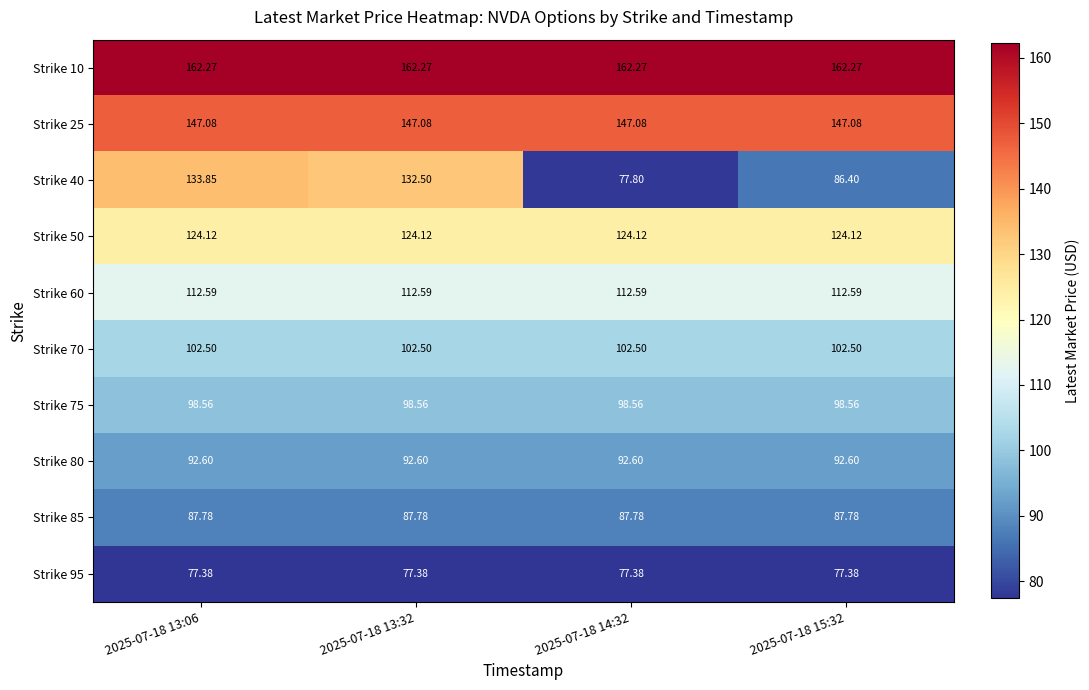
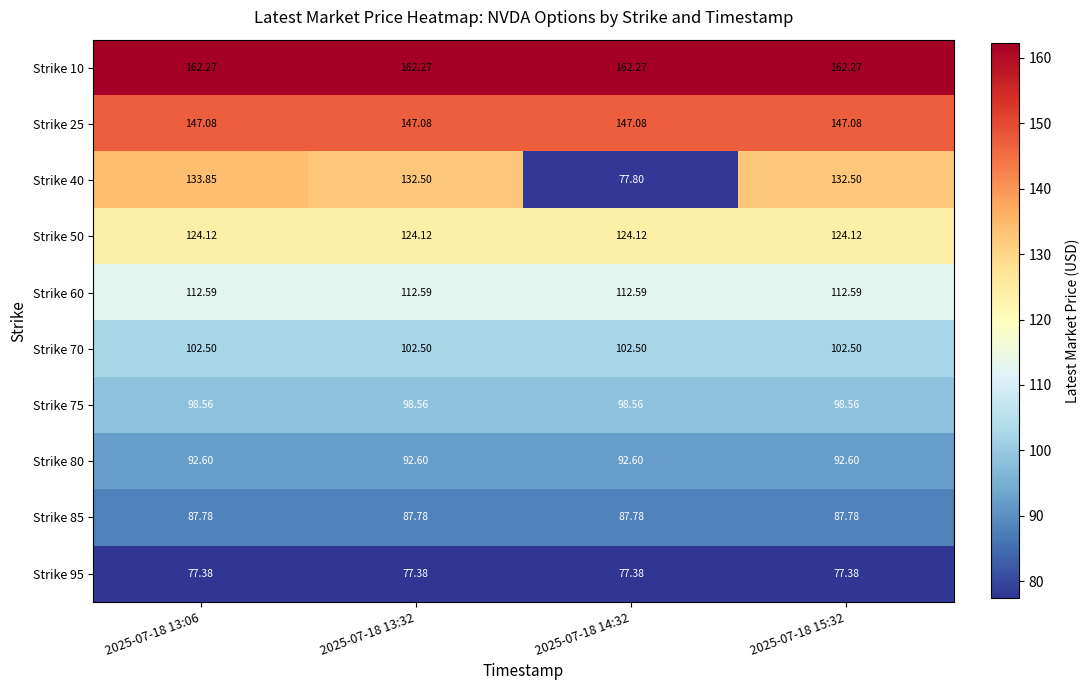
  {
    "Strike 10": {
      "2025-07-18 13:06": 162.27,
      "2025-07-18 13:32": 162.27,
      "2025-07-18 14:32": 162.27,
      "2025-07-18 15:32": 162.27
    },
    "Strike 25": {
      "2025-07-18 13:06": 147.08,
      "2025-07-18 13:32": 147.08,
      "2025-07-18 14:32": 147.08,
      "2025-07-18 15:32": 147.08
    },
    "Strike 40": {
      "2025-07-18 13:06": 133.85,
      "2025-07-18 13:32": 132.50,
      "2025-07-18 14:32": 77.80,
-     "2025-07-18 15:32": 86.40
+     "2025-07-18 15:32": 132.50
    },
    "Strike 50": {
      "2025-07-18 13:06": 124.12,
      "2025-07-18 13:32": 124.12,
      "2025-07-18 14:32": 124.12,
      "2025-07-18 15:32": 124.12
    },
    "Strike 60": {
      "2025-07-18 13:06": 112.59,
      "2025-07-18 13:32": 112.59,
      "2025-07-18 14:32": 112.59,
      "2025-07-18 15:32": 112.59
    },
    "Strike 70": {
      "2025-07-18 13:06": 102.50,
      "2025-07-18 13:32": 102.50,
      "2025-07-18 14:32": 102.50,
      "2025-07-18 15:32": 102.50
    },
    "Strike 75": {
      "2025-07-18 13:06": 98.56,
      "2025-07-18 13:32": 98.56,
      "2025-07-18 14:32": 98.56,
      "2025-07-18 15:32": 98.56
    },
    "Strike 80": {
      "2025-07-18 13:06": 92.60,
      "2025-07-18 13:32": 92.60,
      "2025-07-18 14:32": 92.60,
      "2025-07-18 15:32": 92.60
    },
    "Strike 85": {
      "2025-07-18 13:06": 87.78,
      "2025-07-18 13:32": 87.78,
      "2025-07-18 14:32": 87.78,
      "2025-07-18 15:32": 87.78
    },
    "Strike 95": {
      "2025-07-18 13:06": 77.38,
      "2025-07-18 13:32": 77.38,
      "2025-07-18 14:32": 77.38,
      "2025-07-18 15:32": 77.38
    }
  }
